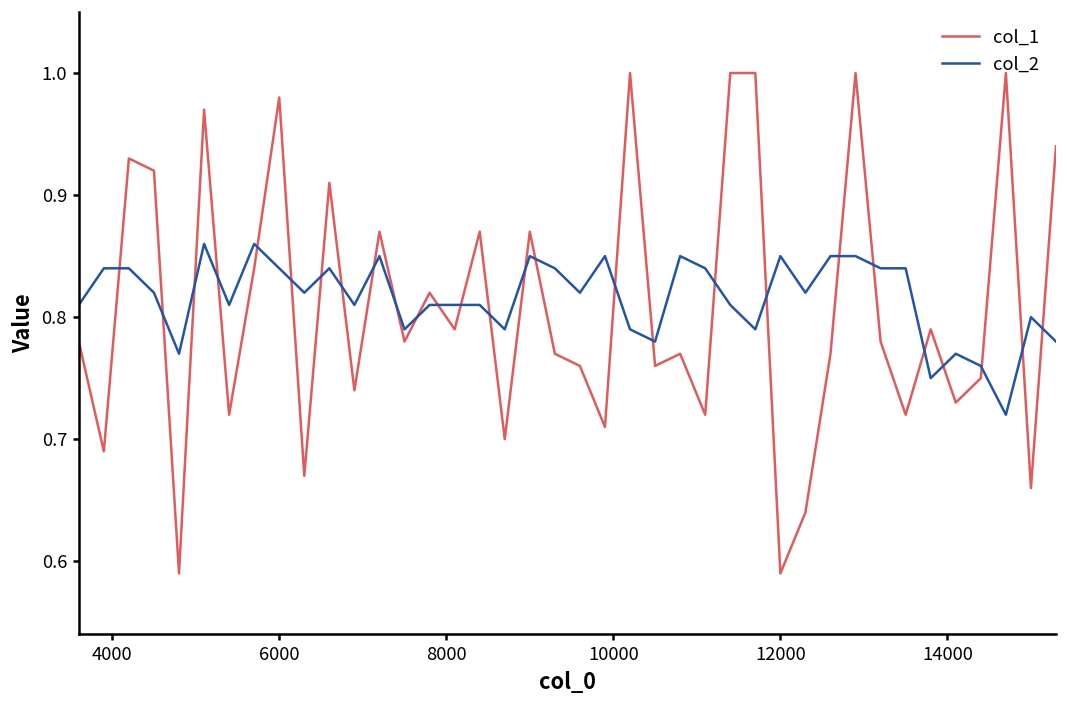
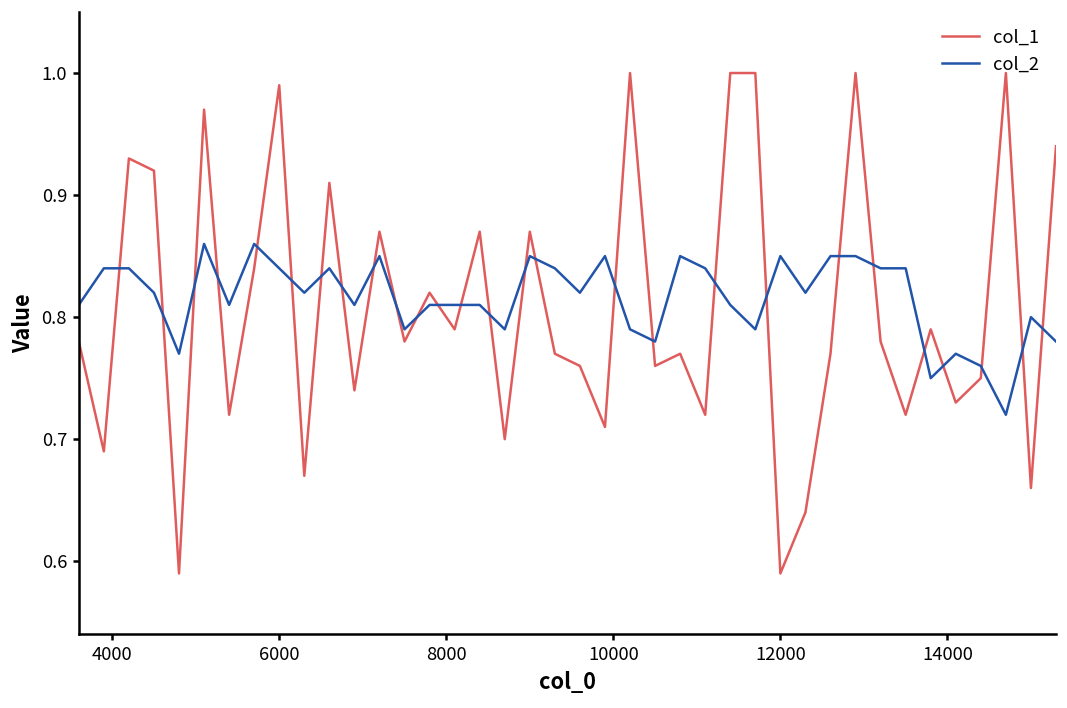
  {
    "col_1": {
-     "6000": 0.98,
+     "6000": 0.99,
      "12000": 0.59
    },
    "col_2": {
      "6000": 0.84,
      "12000": 0.85
    }
  }
